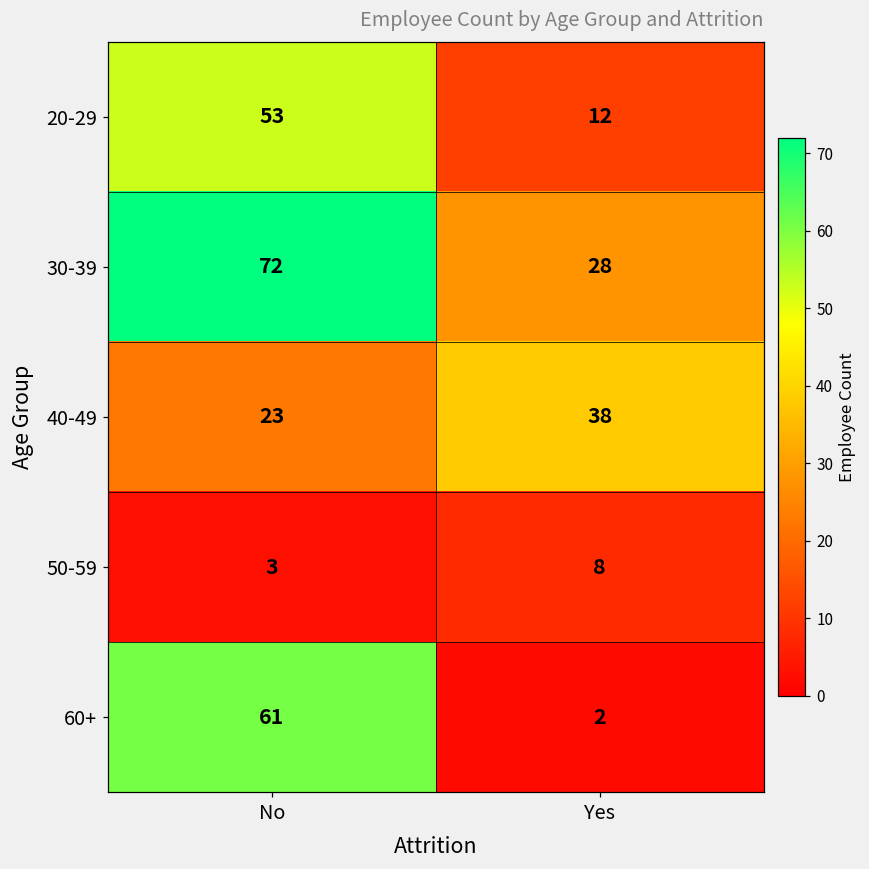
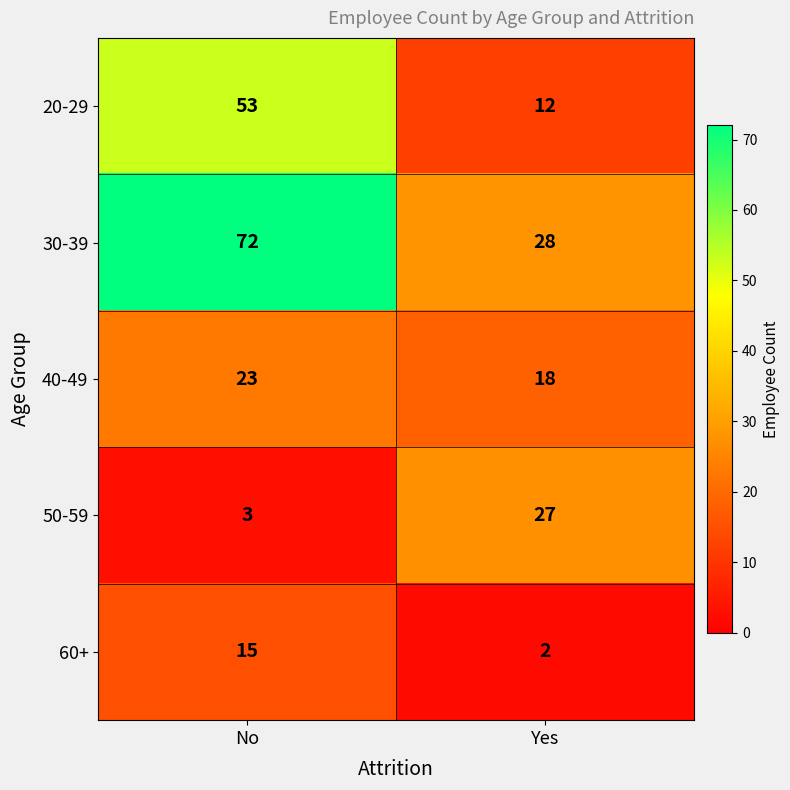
  {
    "20-29": {
      "No": 53,
      "Yes": 12
    },
    "30-39": {
      "No": 72,
      "Yes": 28
    },
    "40-49": {
      "No": 23,
-     "Yes": 38
+     "Yes": 18
    },
    "50-59": {
      "No": 3,
-     "Yes": 8
+     "Yes": 27
    },
    "60+": {
-     "No": 61,
+     "No": 15,
      "Yes": 2
    }
  }
